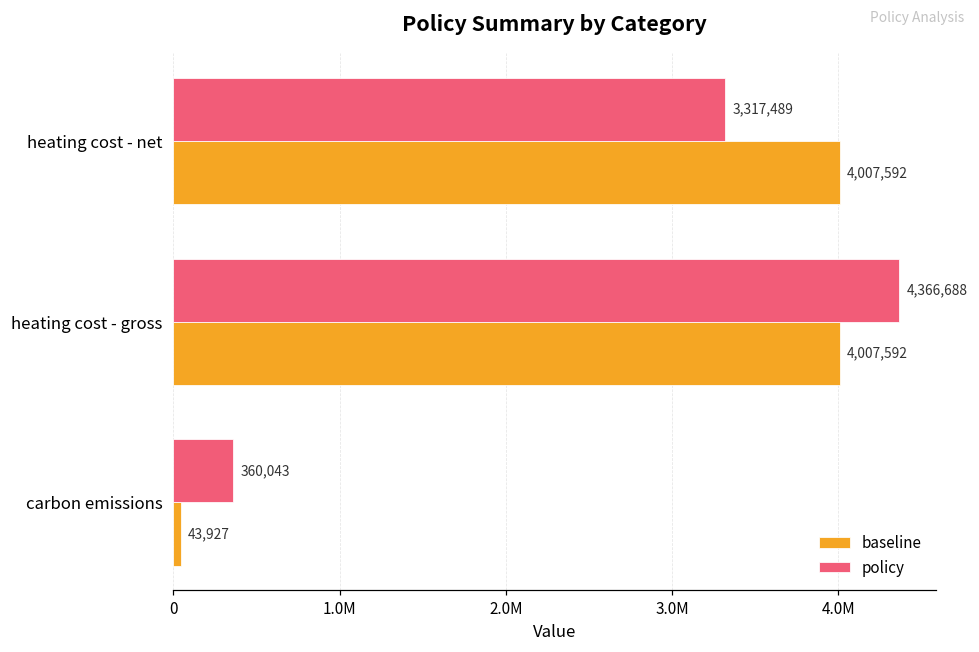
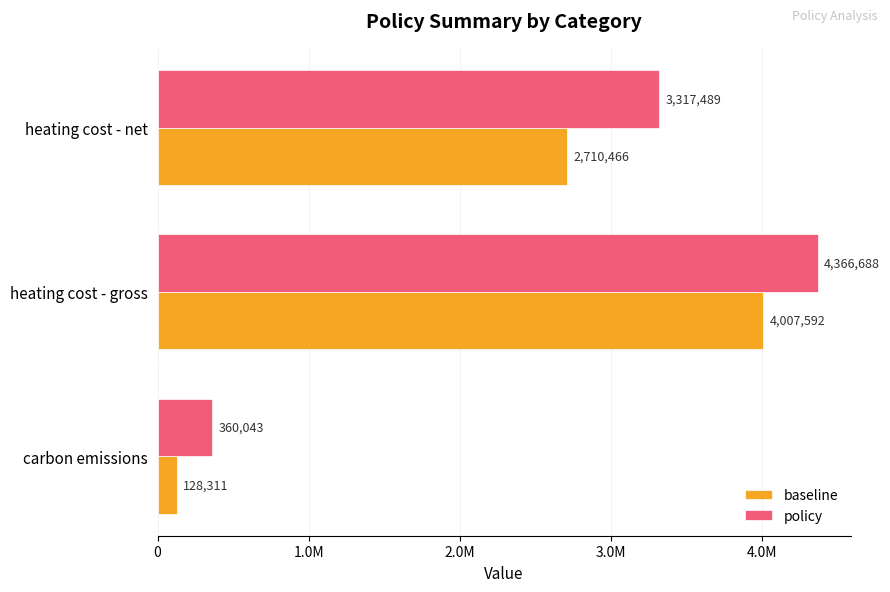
  {
    "baseline": {
-     "heating cost - net": "4,007,592",
+     "heating cost - net": "2,710,466",
      "heating cost - gross": "4,007,592",
-     "carbon emissions": "43,927"
+     "carbon emissions": "128,311"
    },
    "policy": {
      "heating cost - net": "3,317,489",
      "heating cost - gross": "4,366,688",
      "carbon emissions": "360,043"
    }
  }
